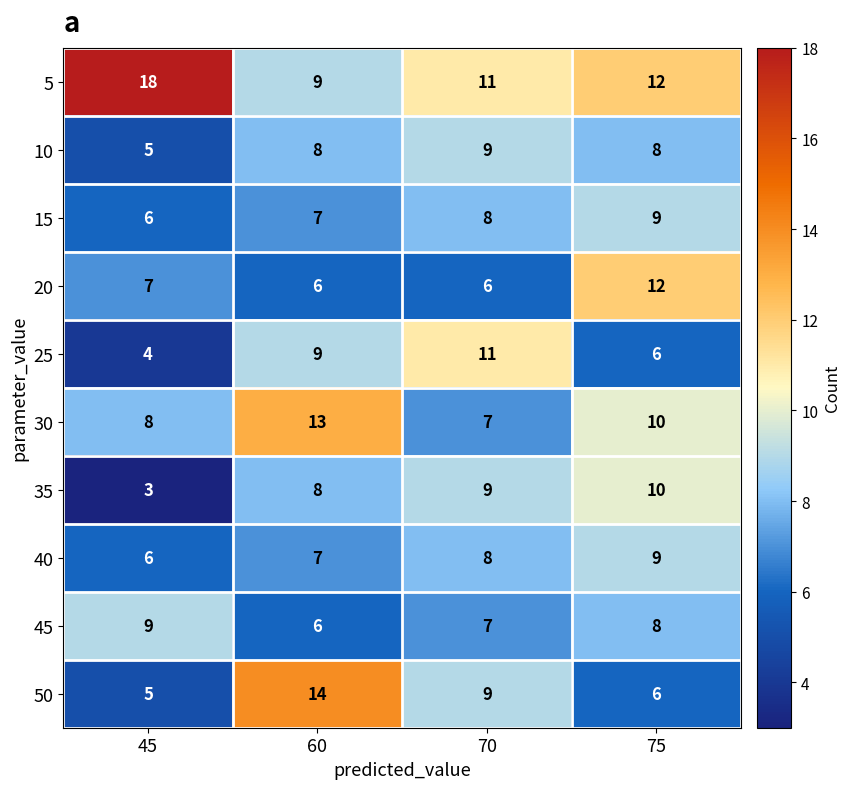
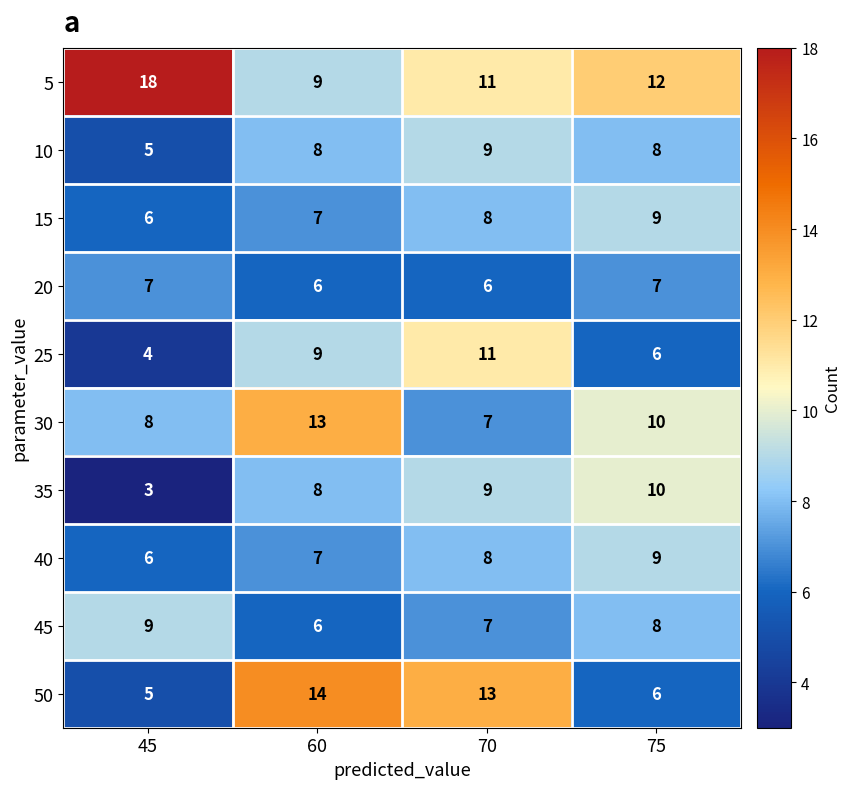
  {
    "5": {
      "45": 18,
      "60": 9,
      "70": 11,
      "75": 12
    },
    "10": {
      "45": 5,
      "60": 8,
      "70": 9,
      "75": 8
    },
    "15": {
      "45": 6,
      "60": 7,
      "70": 8,
      "75": 9
    },
    "20": {
      "45": 7,
      "60": 6,
      "70": 6,
-     "75": 12
+     "75": 7
    },
    "25": {
      "45": 4,
      "60": 9,
      "70": 11,
      "75": 6
    },
    "30": {
      "45": 8,
      "60": 13,
      "70": 7,
      "75": 10
    },
    "35": {
      "45": 3,
      "60": 8,
      "70": 9,
      "75": 10
    },
    "40": {
      "45": 6,
      "60": 7,
      "70": 8,
      "75": 9
    },
    "45": {
      "45": 9,
      "60": 6,
      "70": 7,
      "75": 8
    },
    "50": {
      "45": 5,
      "60": 14,
-     "70": 9,
+     "70": 13,
      "75": 6
    }
  }
